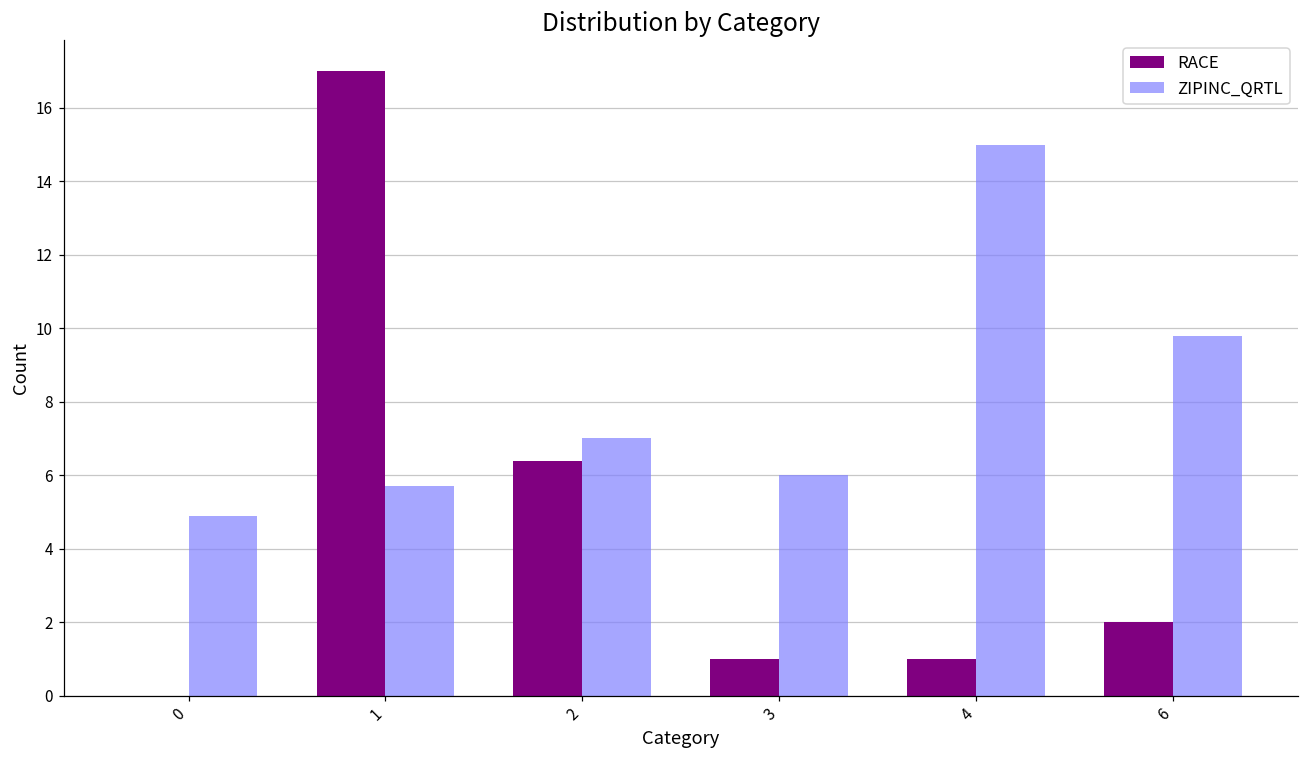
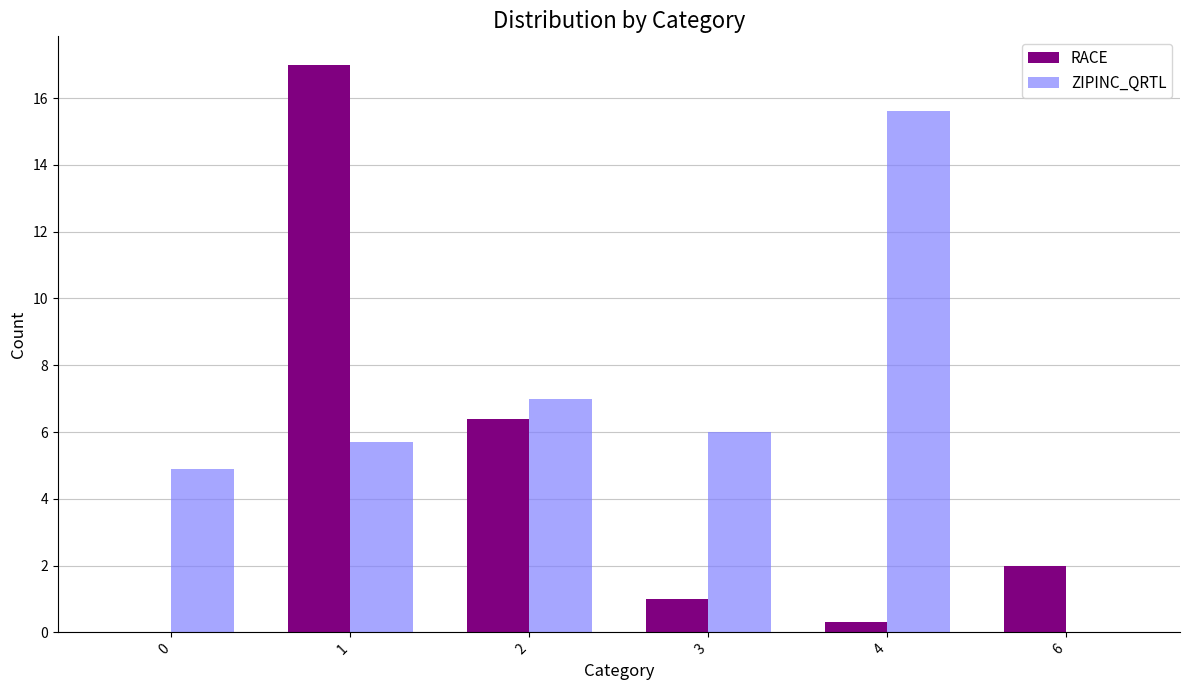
  {
    "RACE": {
      "0": 0.0,
      "1": 17.0,
      "2": 6.4,
      "3": 1.0,
-     "4": 1.0,
+     "4": 0.3,
      "6": 2.0
    },
    "ZIPINC_QRTL": {
      "0": 4.9,
      "1": 5.7,
      "2": 7.0,
      "3": 6.0,
-     "4": 15.0,
-     "6": 9.8
+     "4": 15.6,
+     "6": 0.0
    }
  }
